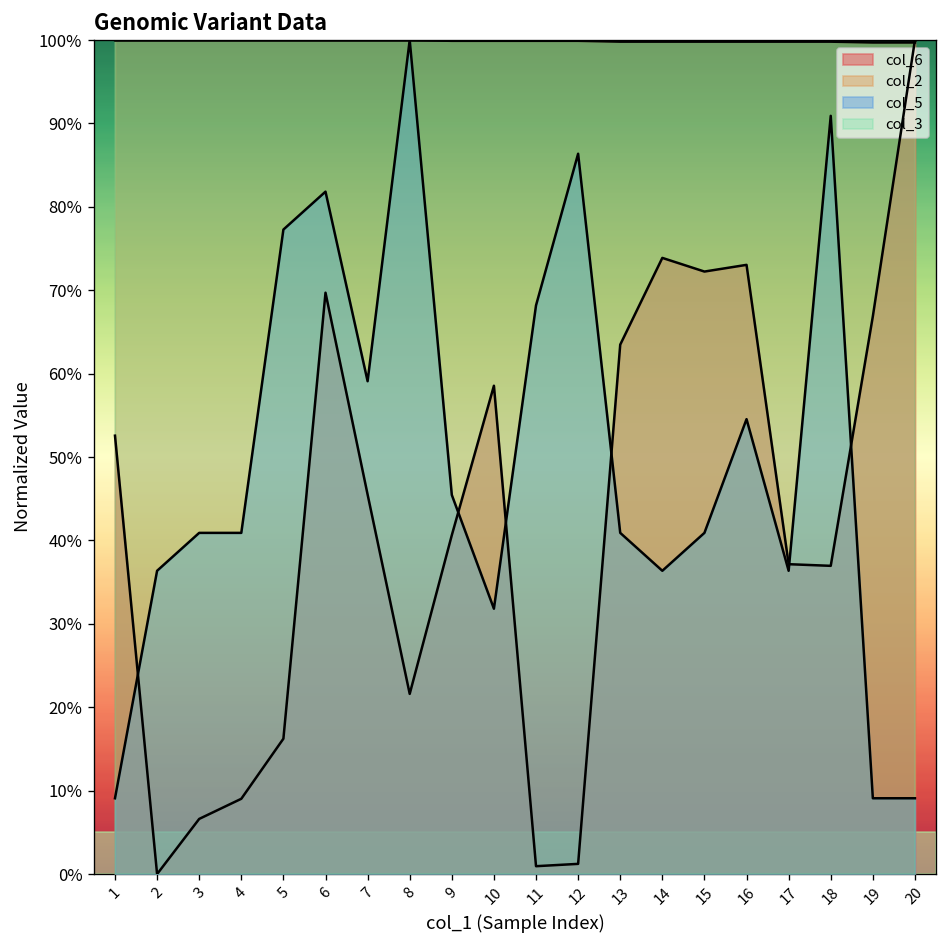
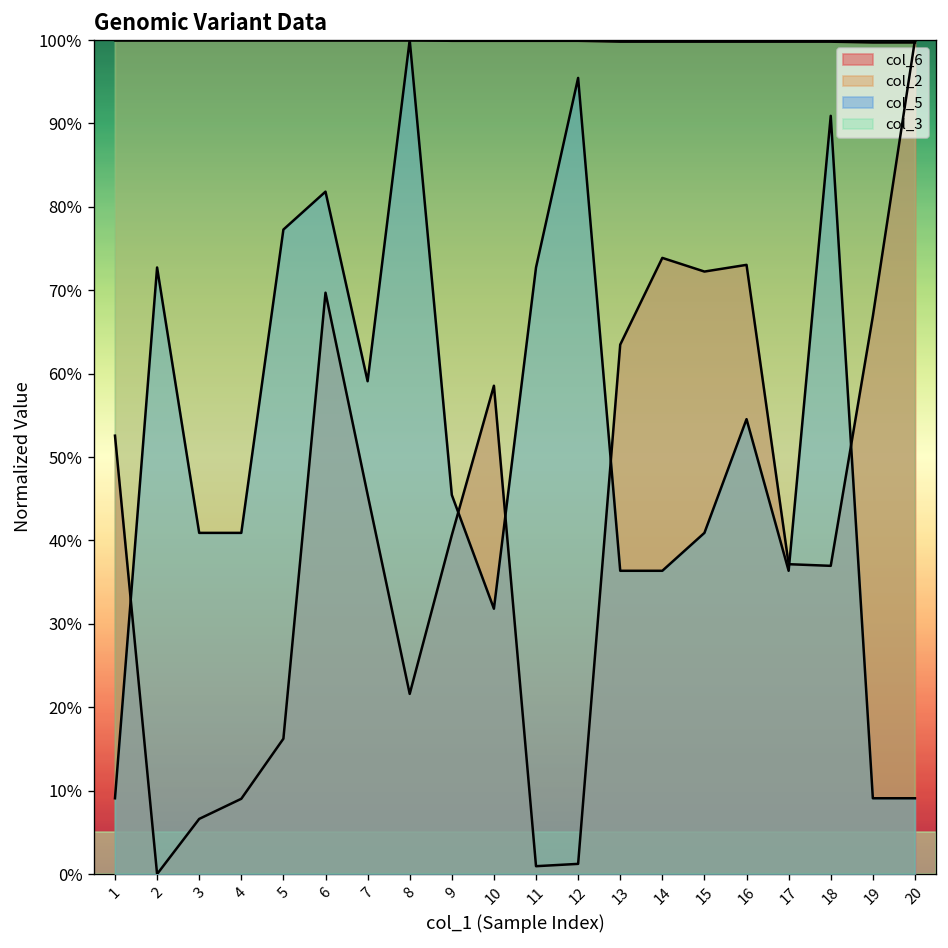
  {
    "col_5": {
      "1": "9%",
-     "2": "36%",
+     "2": "73%",
      "3": "41%",
      "4": "41%",
      "5": "77%",
      "6": "82%",
      "7": "59%",
      "9": "45%",
      "10": "32%",
-     "11": "68%",
-     "12": "86%",
-     "13": "41%",
+     "11": "73%",
+     "12": "95%",
+     "13": "36%",
      "14": "36%",
      "15": "41%",
      "16": "55%",
      "17": "36%",
      "18": "91%",
      "19": "9%",
      "20": "9%"
    }
  }
